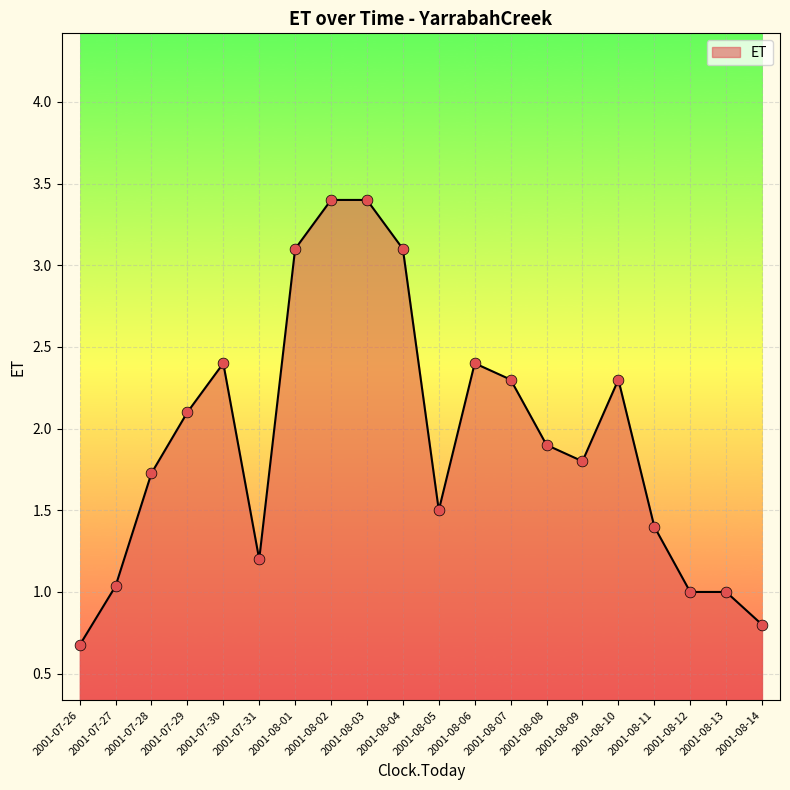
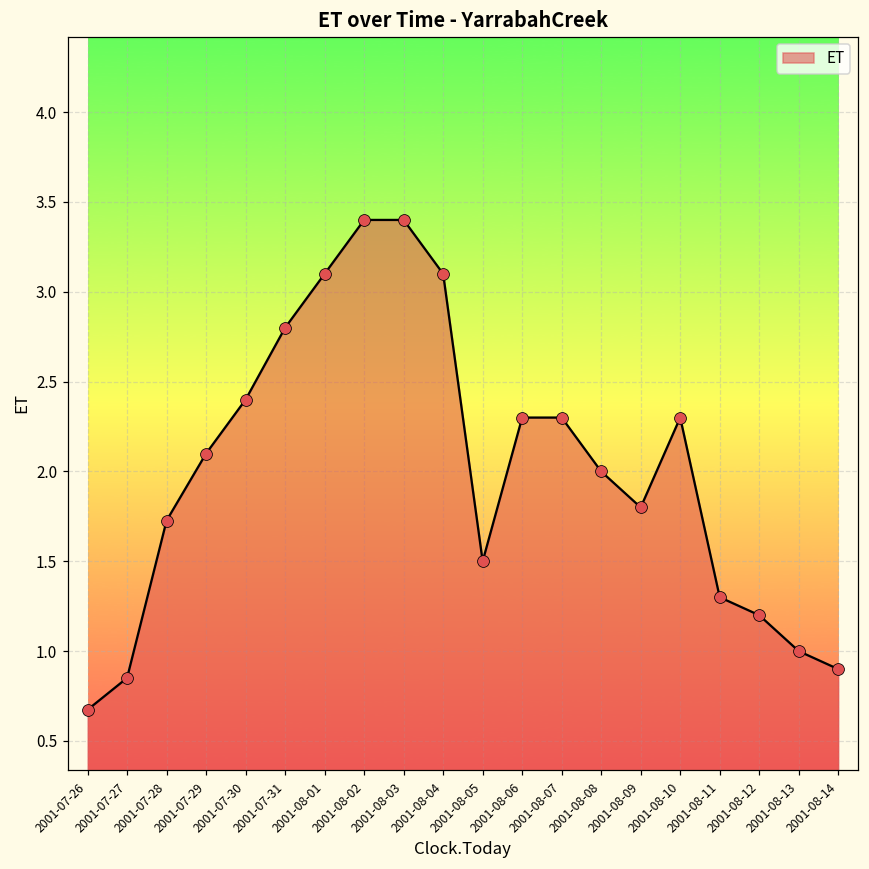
  {
    "2001-07-26": 0.67,
-   "2001-07-27": 1.04,
+   "2001-07-27": 0.85,
    "2001-07-28": 1.73,
    "2001-07-29": 2.10,
    "2001-07-30": 2.40,
-   "2001-07-31": 1.2,
+   "2001-07-31": 2.8,
    "2001-08-01": 3.10,
    "2001-08-02": 3.40,
    "2001-08-03": 3.40,
    "2001-08-04": 3.10,
    "2001-08-05": 1.50,
-   "2001-08-06": 2.4,
+   "2001-08-06": 2.3,
    "2001-08-07": 2.30,
-   "2001-08-08": 1.9,
+   "2001-08-08": 2.0,
    "2001-08-09": 1.80,
    "2001-08-10": 2.30,
-   "2001-08-11": 1.4,
-   "2001-08-12": 1.0,
+   "2001-08-11": 1.3,
+   "2001-08-12": 1.2,
    "2001-08-13": 1.00,
-   "2001-08-14": 0.8
+   "2001-08-14": 0.9
  }
